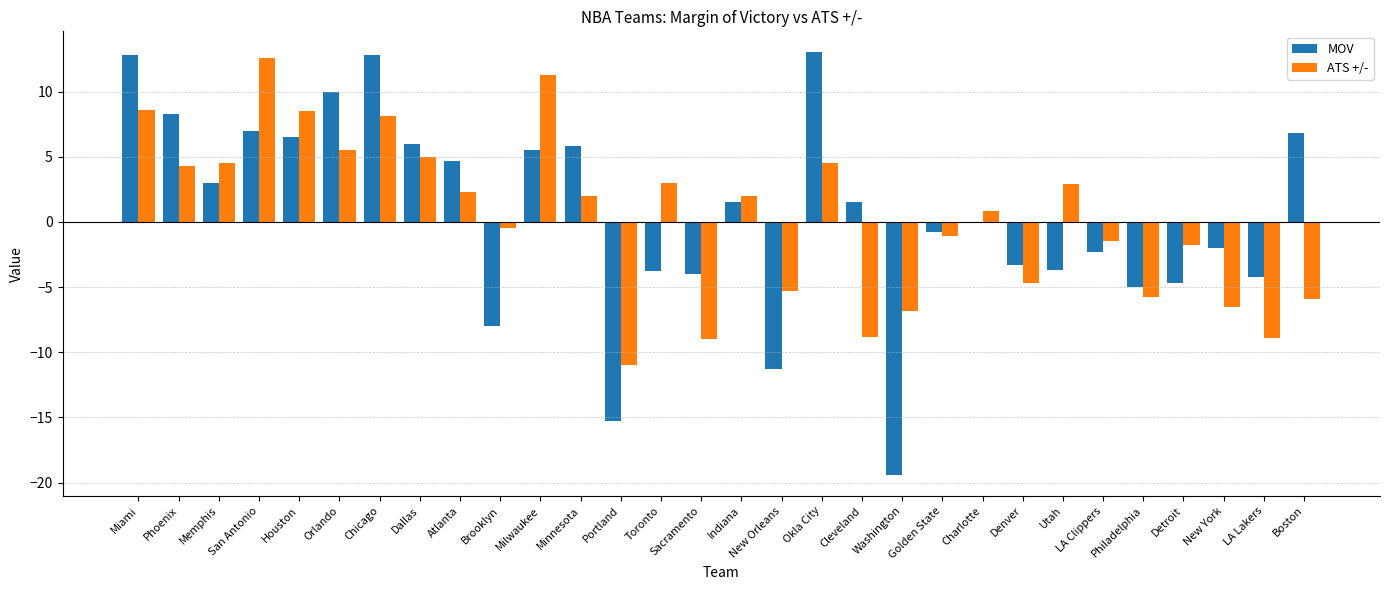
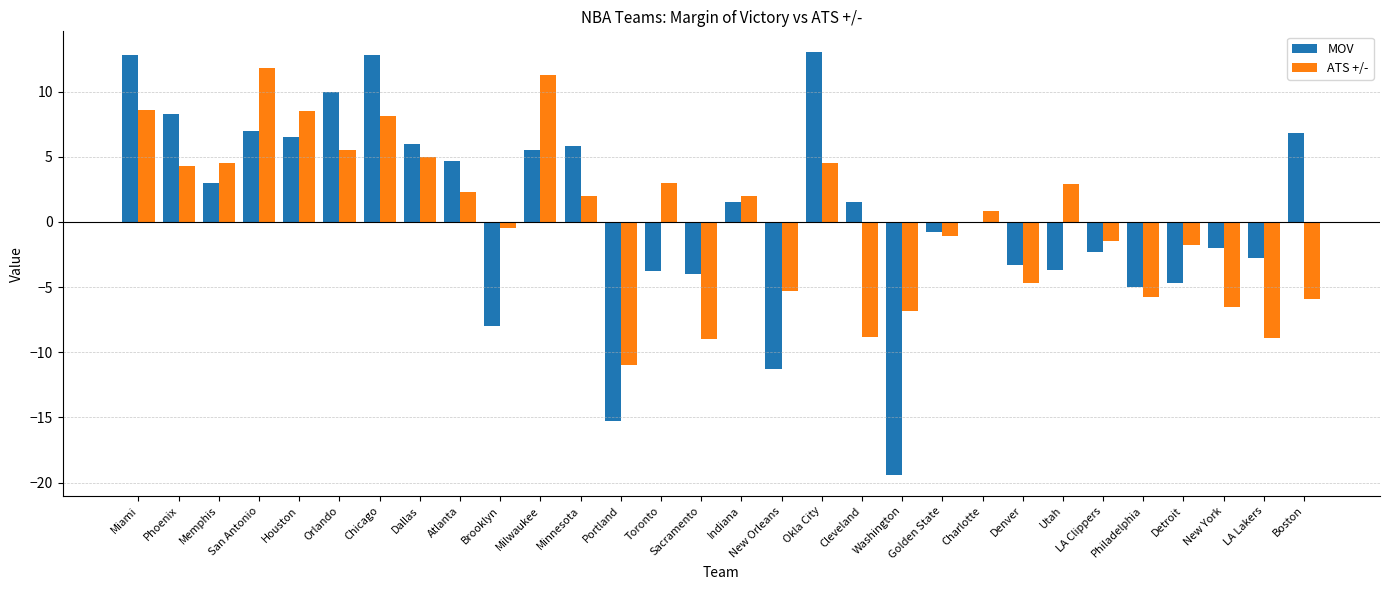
  {
    "MOV": {
      "Miami": 12.8,
      "Phoenix": 8.3,
      "Memphis": 3.0,
      "San Antonio": 7.0,
      "Houston": 6.5,
      "Orlando": 10.0,
      "Chicago": 12.8,
      "Dallas": 6.0,
      "Atlanta": 4.7,
      "Brooklyn": -8.0,
      "Milwaukee": 5.5,
      "Minnesota": 5.8,
      "Portland": -15.3,
      "Toronto": -3.8,
      "Sacramento": -4.0,
      "Indiana": 1.5,
      "New Orleans": -11.3,
      "Okla City": 13.0,
      "Cleveland": 1.5,
      "Washington": -19.4,
      "Golden State": -0.8,
      "Charlotte": 0.0,
      "Denver": -3.3,
      "Utah": -3.7,
      "LA Clippers": -2.3,
      "Philadelphia": -5.0,
      "Detroit": -4.7,
      "New York": -2.0,
-     "LA Lakers": -4.2,
+     "LA Lakers": -2.8,
      "Boston": 6.8
    },
    "ATS +/-": {
      "Miami": 8.6,
      "Phoenix": 4.3,
      "Memphis": 4.5,
-     "San Antonio": 12.6,
+     "San Antonio": 11.8,
      "Houston": 8.5,
      "Orlando": 5.5,
      "Chicago": 8.1,
      "Dallas": 5.0,
      "Atlanta": 2.3,
      "Brooklyn": -0.5,
      "Milwaukee": 11.3,
      "Minnesota": 2.0,
      "Portland": -11.0,
      "Toronto": 3.0,
      "Sacramento": -9.0,
      "Indiana": 2.0,
      "New Orleans": -5.3,
      "Okla City": 4.5,
      "Cleveland": -8.8,
      "Washington": -6.8,
      "Golden State": -1.1,
      "Charlotte": 0.8,
      "Denver": -4.7,
      "Utah": 2.9,
      "LA Clippers": -1.5,
      "Philadelphia": -5.8,
      "Detroit": -1.8,
      "New York": -6.5,
      "LA Lakers": -8.9,
      "Boston": -5.9
    }
  }
